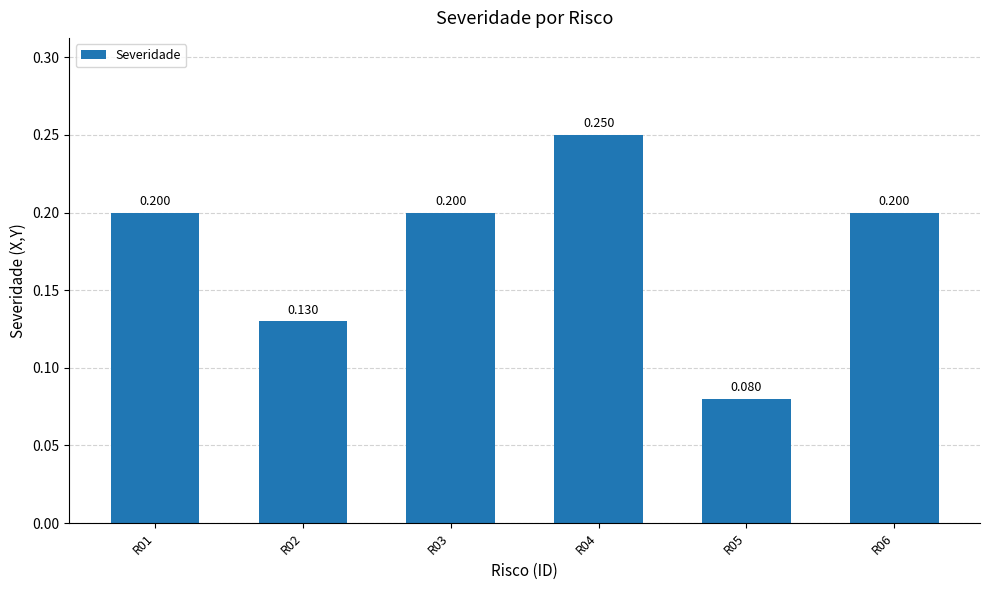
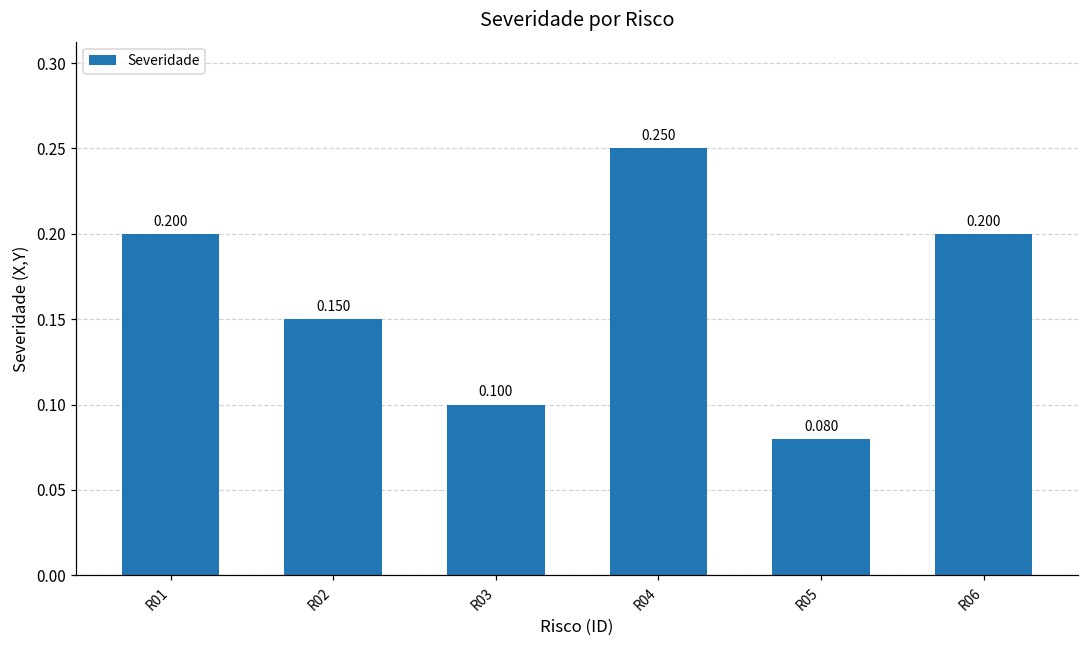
  {
    "R01": 0.200,
-   "R02": 0.130,
-   "R03": 0.200,
+   "R02": 0.150,
+   "R03": 0.100,
    "R04": 0.250,
    "R05": 0.080,
    "R06": 0.200
  }
